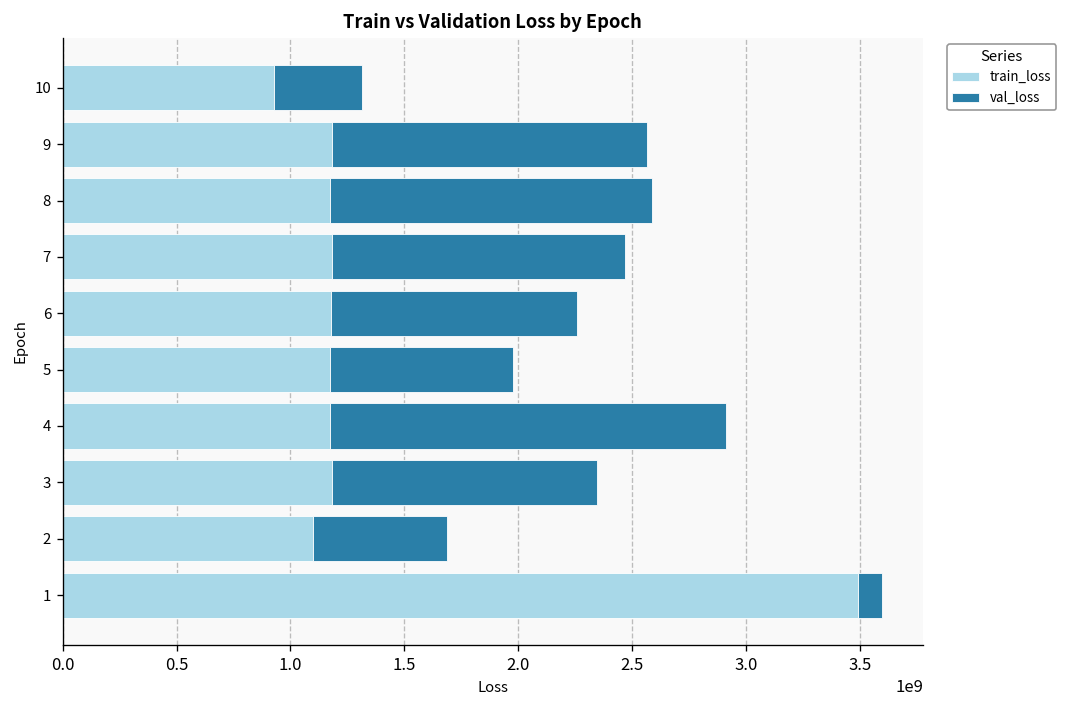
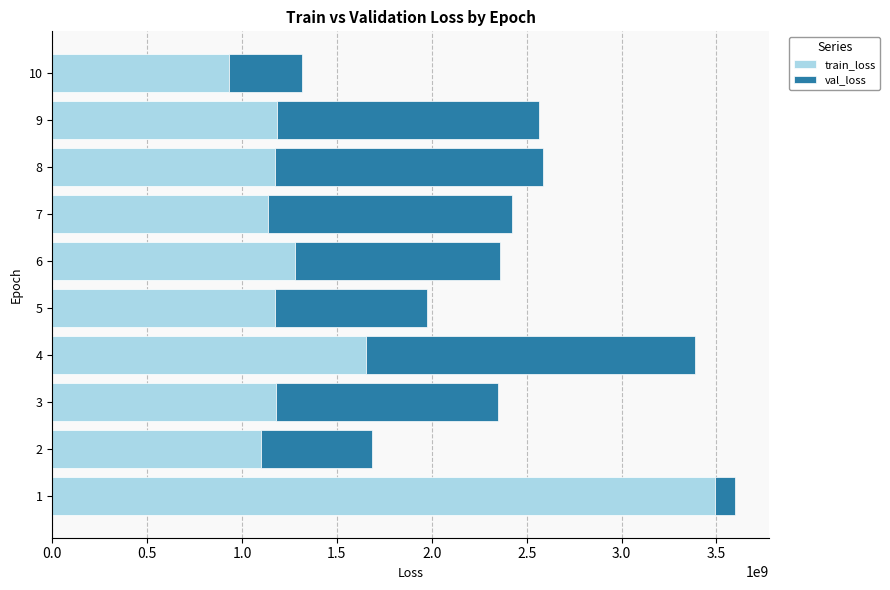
  {
    "train_loss": {
      "10": 930000000,
      "9": 1180000000,
      "8": 1170000000,
-     "7": 1180000000,
-     "6": 1180000000,
+     "7": 1140000000,
+     "6": 1280000000,
      "5": 1180000000,
-     "4": 1180000000,
+     "4": 1650000000,
      "3": 1180000000,
      "2": 1100000000,
      "1": 3490000000
    },
    "val_loss": {
      "10": 390000000,
      "9": 1380000000,
      "8": 1420000000,
      "7": 1280000000,
      "6": 1080000000,
      "5": 800000000,
      "4": 1740000000,
      "3": 1170000000,
      "2": 590000000,
      "1": 100000000
    }
  }
